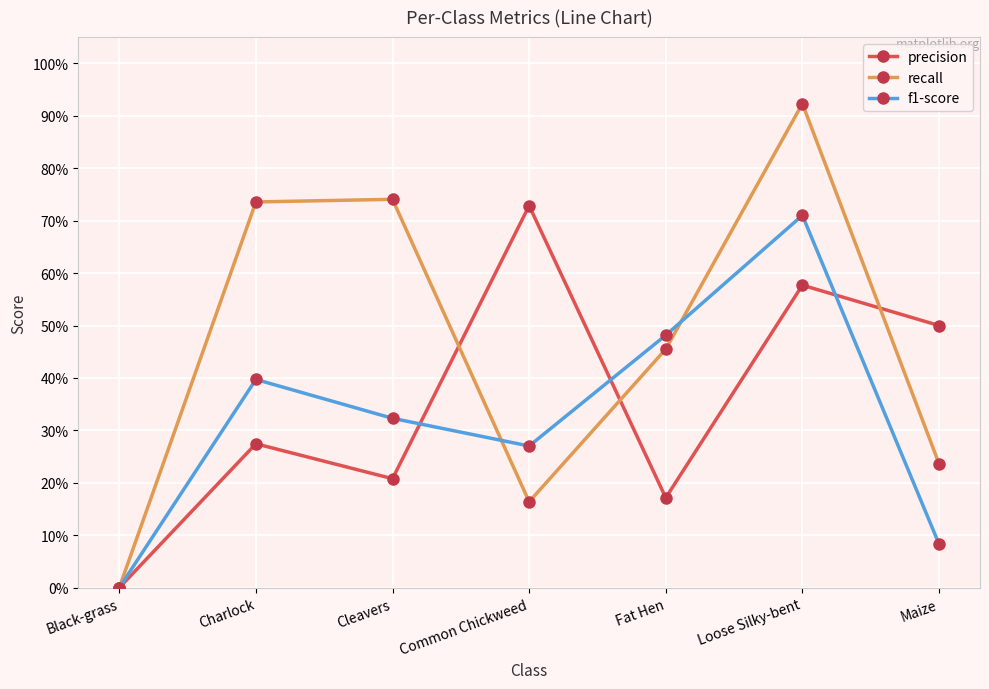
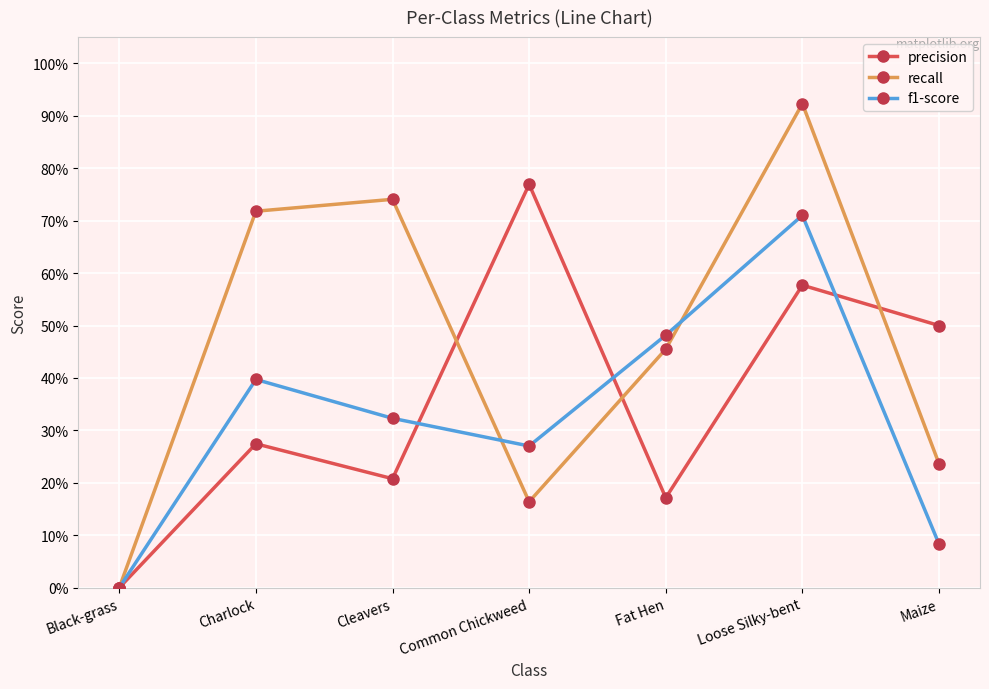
  {
    "precision": {
      "Charlock": "27%",
      "Cleavers": "21%",
-     "Common Chickweed": "73%",
+     "Common Chickweed": "77%",
      "Fat Hen": "17%",
      "Loose Silky-bent": "58%",
      "Maize": "50%"
    },
    "recall": {
-     "Charlock": "74%",
+     "Charlock": "72%",
      "Cleavers": "74%",
      "Common Chickweed": "16%",
      "Fat Hen": "45%",
      "Loose Silky-bent": "92%",
      "Maize": "24%"
    },
    "f1-score": {
      "Charlock": "40%",
      "Cleavers": "32%",
      "Common Chickweed": "27%",
      "Fat Hen": "48%",
      "Loose Silky-bent": "71%",
      "Maize": "8%"
    }
  }
